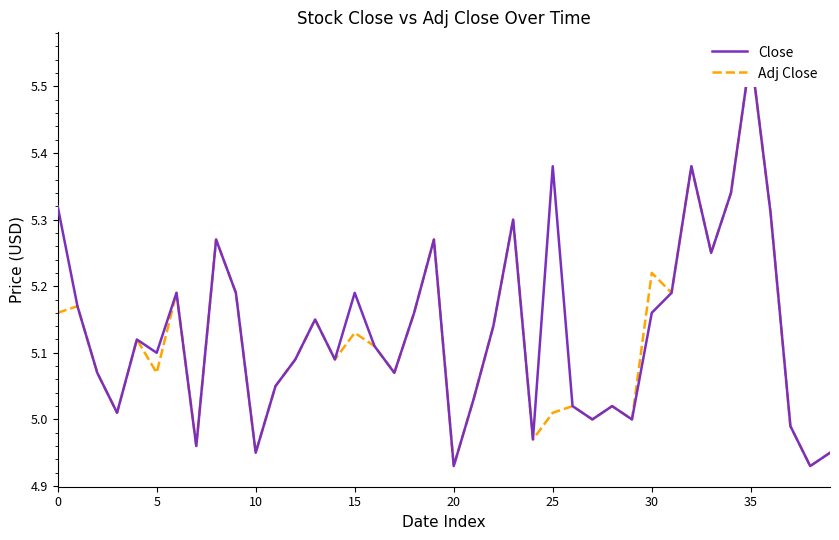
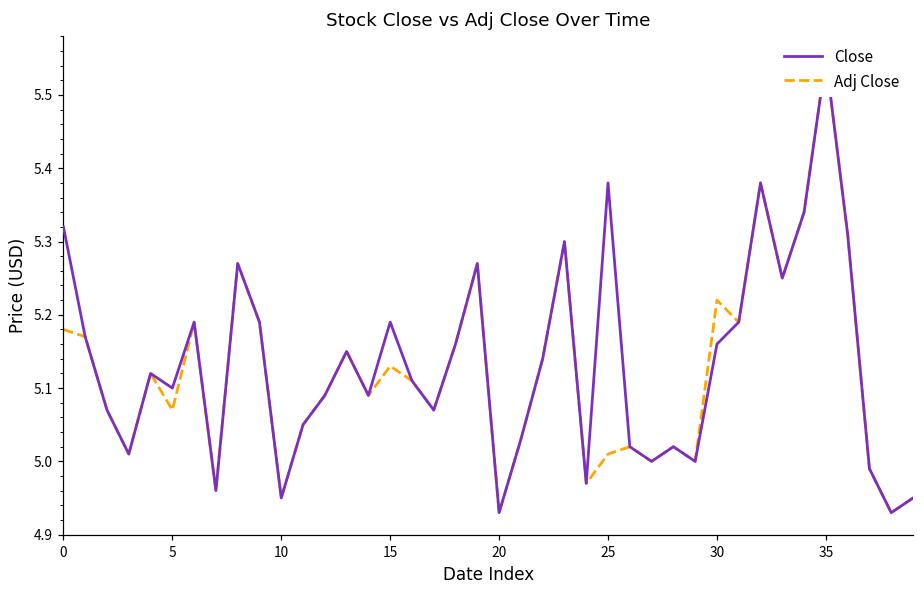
  {
    "Close": {
      "0": 5.32,
      "5": 5.10,
      "15": 5.19,
      "25": 5.38,
      "30": 5.16
    },
    "Adj Close": {
-     "0": 5.16,
+     "0": 5.18,
      "5": 5.07,
      "15": 5.13,
      "25": 5.01,
      "30": 5.22
    }
  }
